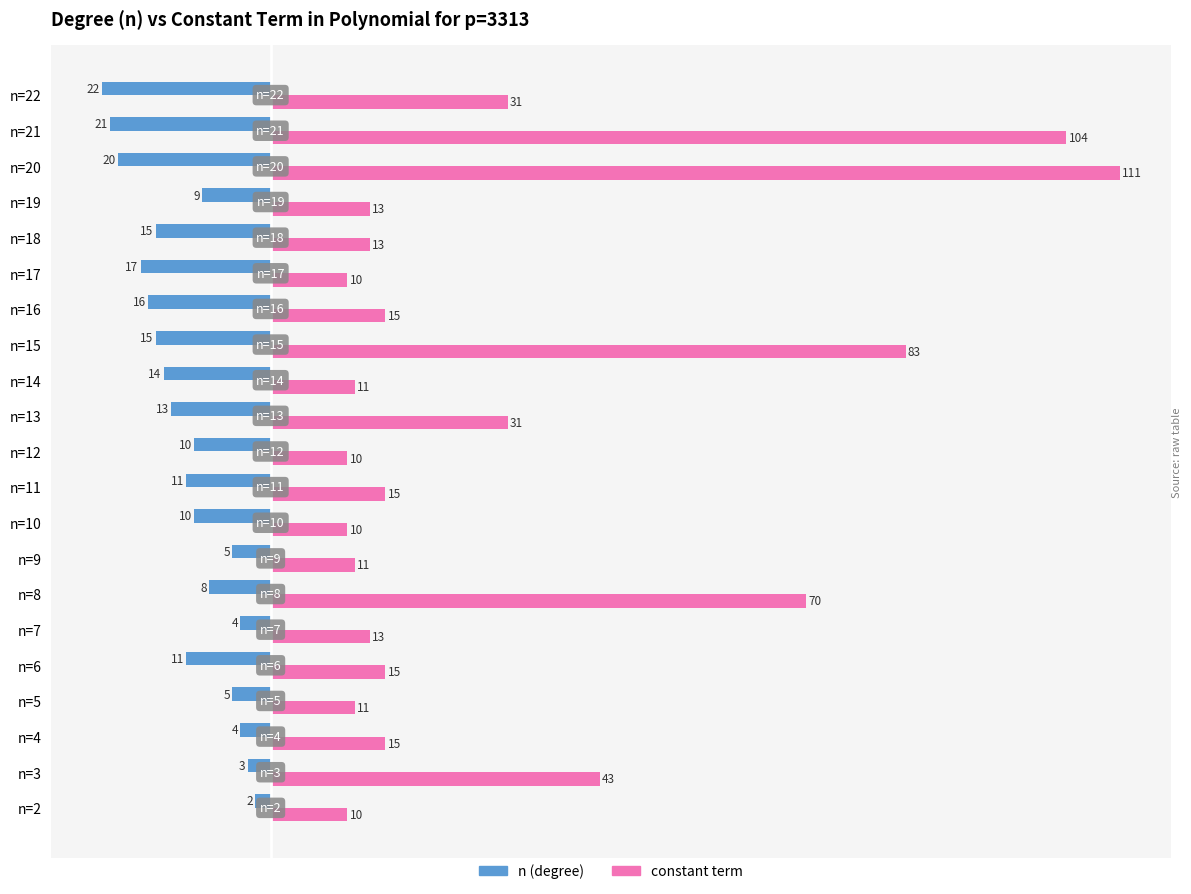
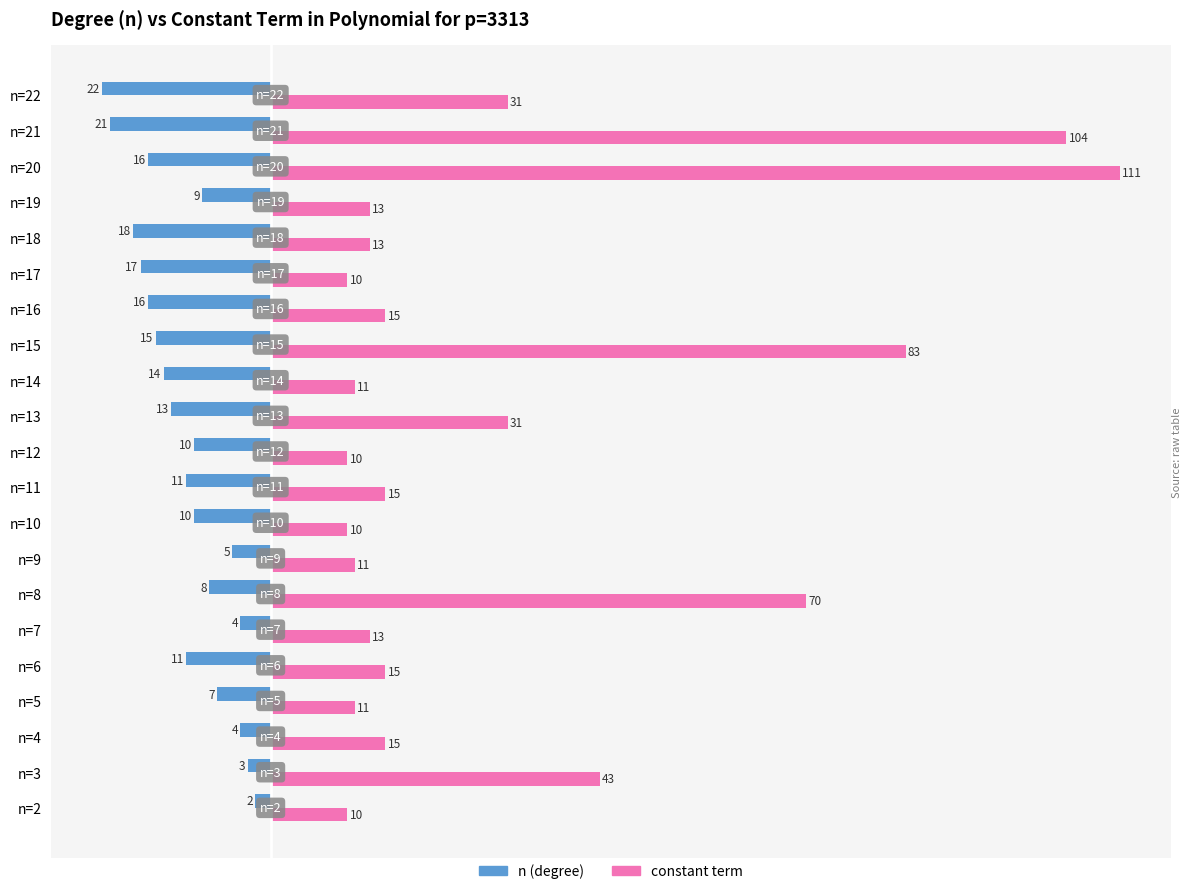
  {
    "n (degree)": {
-     "n=20": 20,
-     "n=18": 15,
-     "n=5": 5
+     "n=20": 16,
+     "n=18": 18,
+     "n=5": 7
    },
    "constant term": {
      "n=22": 31,
      "n=21": 104,
      "n=20": 111,
      "n=19": 13,
      "n=18": 13,
      "n=17": 10,
      "n=16": 15,
      "n=15": 83,
      "n=14": 11,
      "n=13": 31,
      "n=12": 10,
      "n=11": 15,
      "n=10": 10,
      "n=9": 11,
      "n=8": 70,
      "n=7": 13,
      "n=6": 15,
      "n=5": 11,
      "n=4": 15,
      "n=3": 43,
      "n=2": 10
    }
  }
